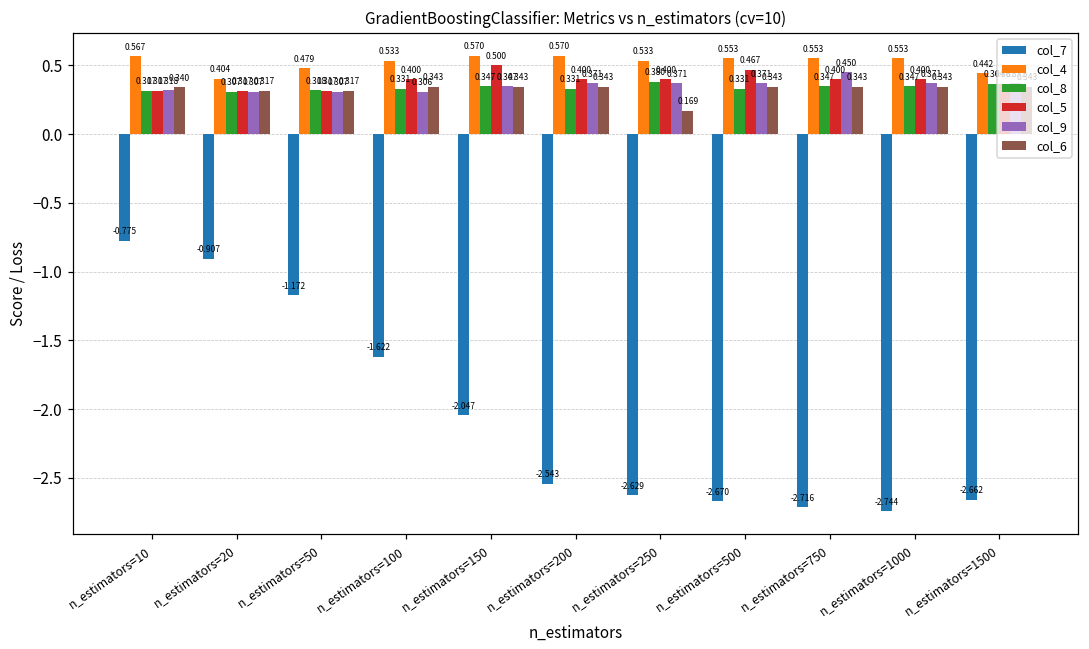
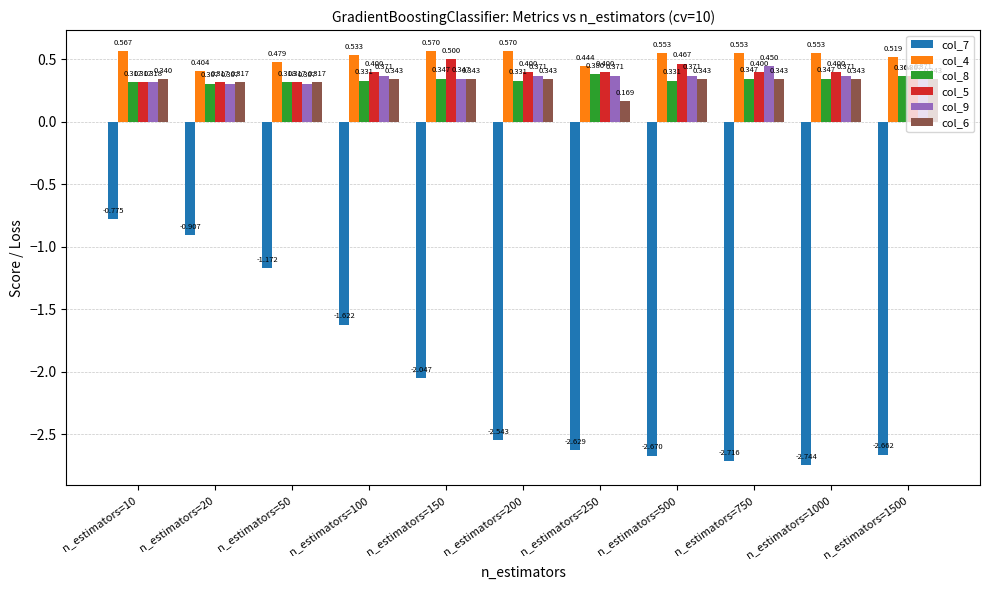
  {
    "col_7": {
      "n_estimators=10": -0.775,
      "n_estimators=20": -0.907,
      "n_estimators=50": -1.172,
      "n_estimators=100": -1.622,
      "n_estimators=150": -2.047,
      "n_estimators=200": -2.543,
      "n_estimators=250": -2.629,
      "n_estimators=500": -2.670,
      "n_estimators=750": -2.716,
      "n_estimators=1000": -2.744,
      "n_estimators=1500": -2.662
    },
    "col_4": {
      "n_estimators=10": 0.567,
      "n_estimators=20": 0.404,
      "n_estimators=50": 0.479,
      "n_estimators=100": 0.533,
      "n_estimators=150": 0.570,
      "n_estimators=200": 0.570,
-     "n_estimators=250": 0.533,
+     "n_estimators=250": 0.444,
      "n_estimators=500": 0.553,
      "n_estimators=750": 0.553,
      "n_estimators=1000": 0.553,
-     "n_estimators=1500": 0.442
+     "n_estimators=1500": 0.519
    },
    "col_8": {
      "n_estimators=100": 0.331,
      "n_estimators=150": 0.347,
      "n_estimators=200": 0.331,
      "n_estimators=500": 0.331,
      "n_estimators=750": 0.347,
      "n_estimators=1000": 0.347
    },
    "col_5": {
      "n_estimators=150": 0.500,
      "n_estimators=500": 0.467,
      "n_estimators=750": 0.400
    },
    "col_9": {
-     "n_estimators=100": 0.306,
+     "n_estimators=100": 0.371,
      "n_estimators=750": 0.450
    },
    "col_6": {
      "n_estimators=250": 0.169,
      "n_estimators=750": 0.343
    }
  }
